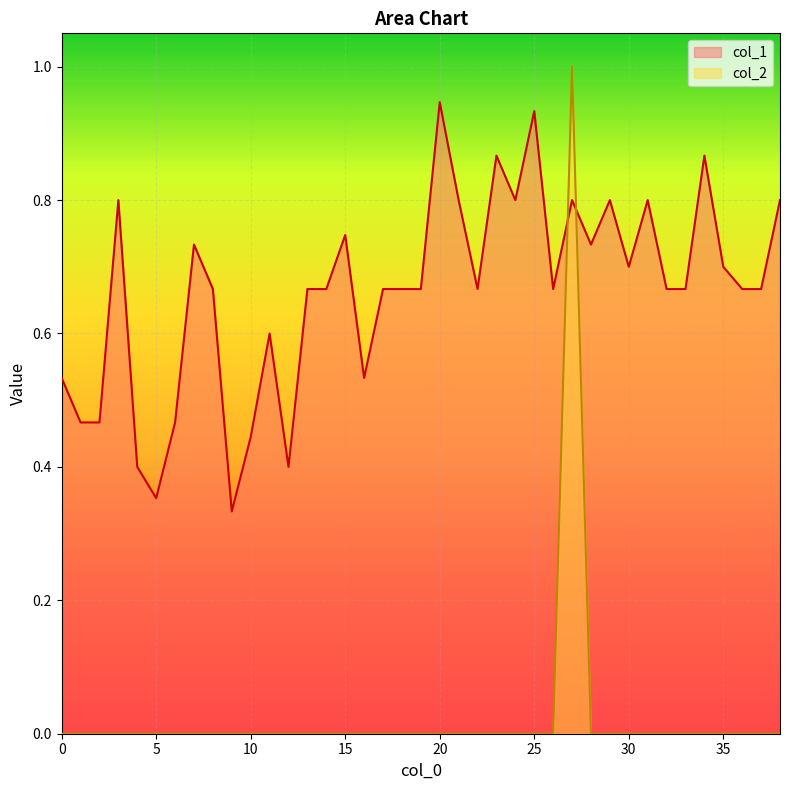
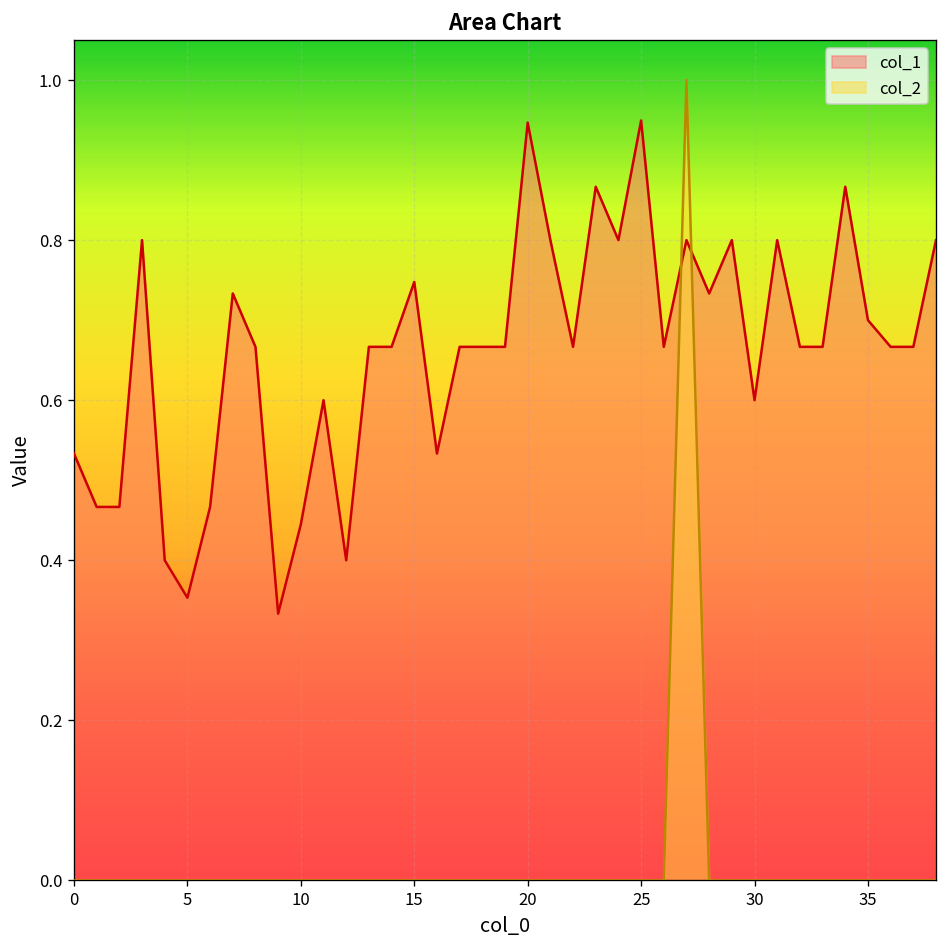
  {
    "col_1": {
      "0": 0.53,
      "5": 0.35,
      "10": 0.44,
      "15": 0.75,
      "20": 0.95,
-     "25": 0.93,
-     "30": 0.7,
+     "25": 0.95,
+     "30": 0.6,
      "35": 0.70
    },
    "col_2": {
      "0": 0.00,
      "5": 0.00,
      "10": 0.00,
      "15": 0.00,
      "20": 0.00,
      "25": 0.00,
      "30": 0.00,
      "35": 0.00
    }
  }
